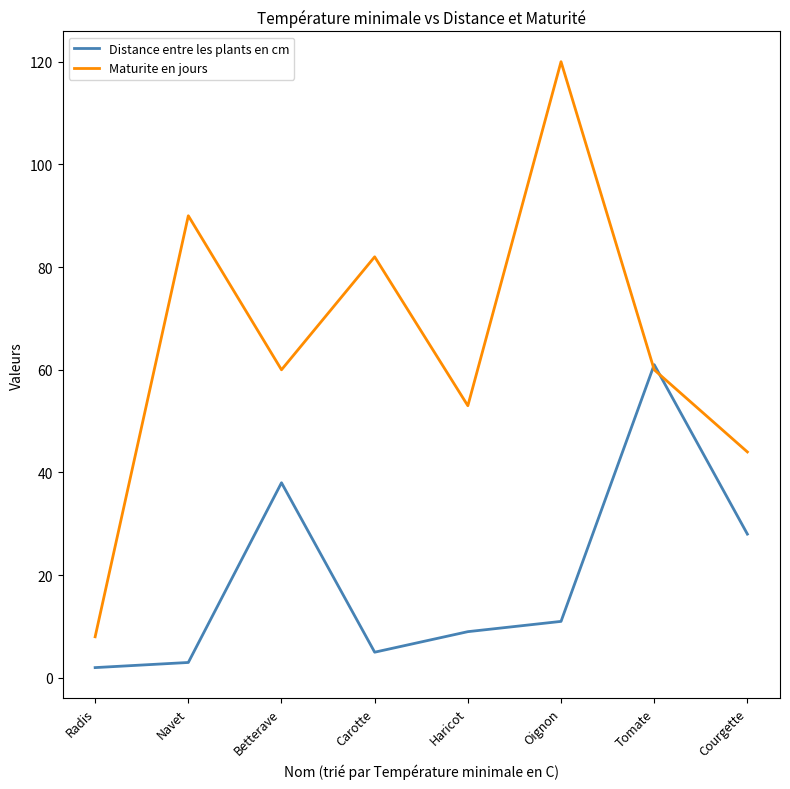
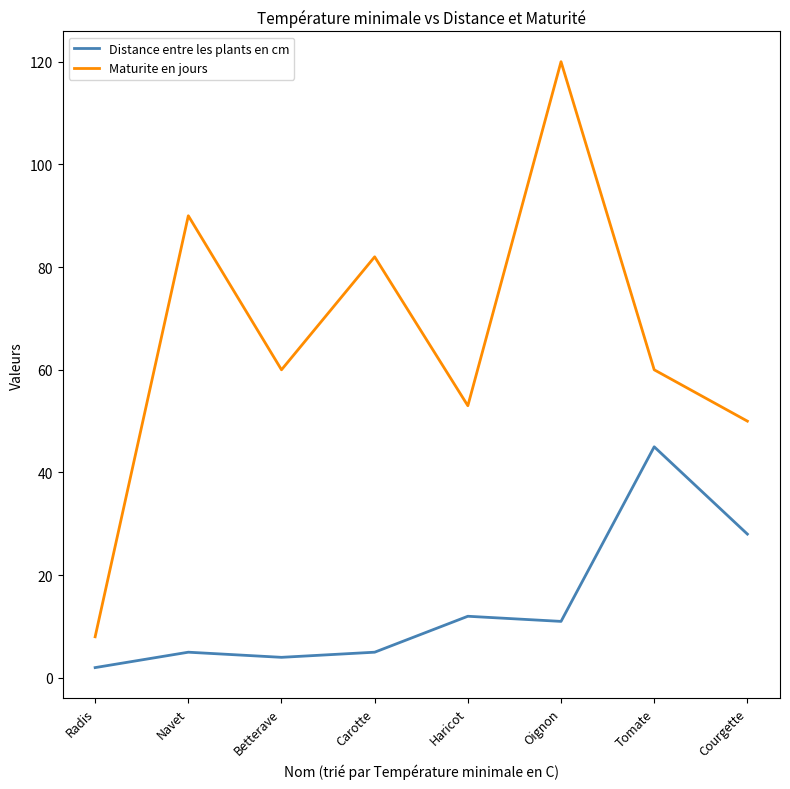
  {
    "Distance entre les plants en cm": {
      "Radis": 2,
-     "Navet": 3,
-     "Betterave": 38,
+     "Navet": 5,
+     "Betterave": 4,
      "Carotte": 5,
-     "Haricot": 9,
+     "Haricot": 12,
      "Oignon": 11,
-     "Tomate": 61,
+     "Tomate": 45,
      "Courgette": 28
    },
    "Maturite en jours": {
      "Radis": 8,
      "Navet": 90,
      "Betterave": 60,
      "Carotte": 82,
      "Haricot": 53,
      "Oignon": 120,
      "Tomate": 60,
-     "Courgette": 44
+     "Courgette": 50
    }
  }
